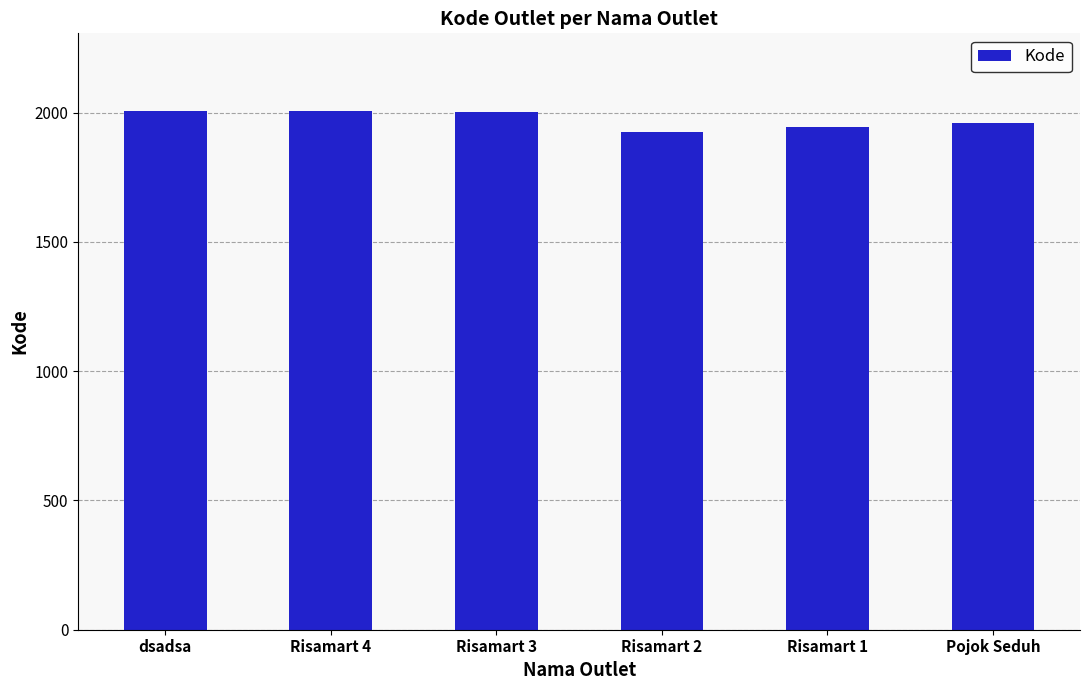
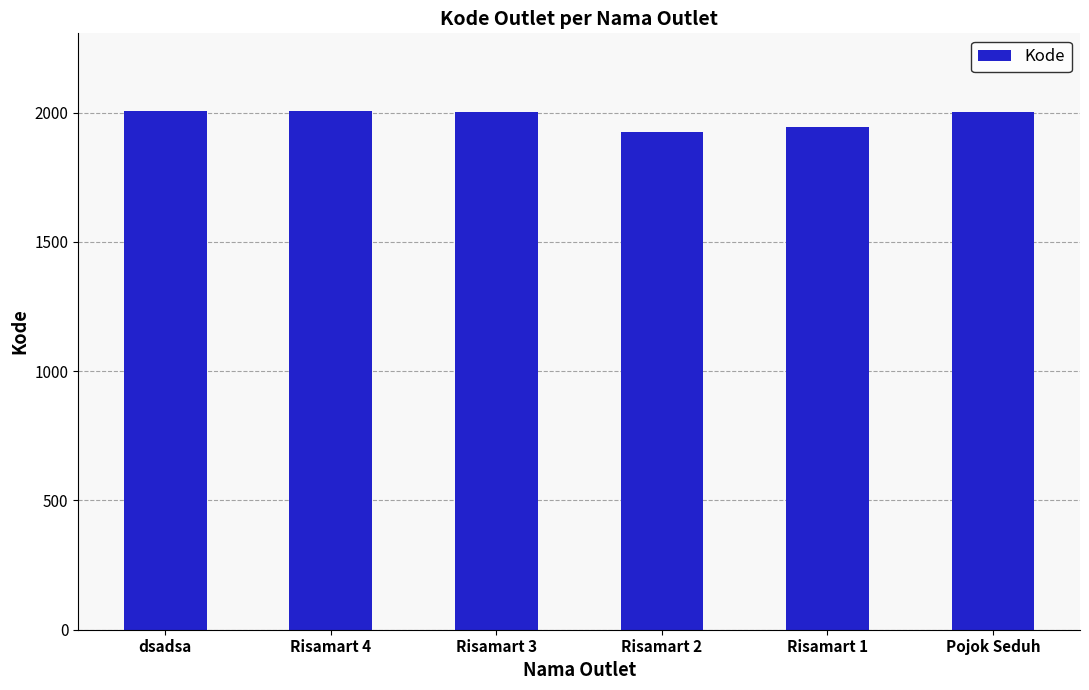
  {
    "dsadsa": 2010,
    "Risamart 4": 2010,
    "Risamart 3": 2000,
    "Risamart 2": 1930,
    "Risamart 1": 1940,
-   "Pojok Seduh": 1960
+   "Pojok Seduh": 2000
  }
